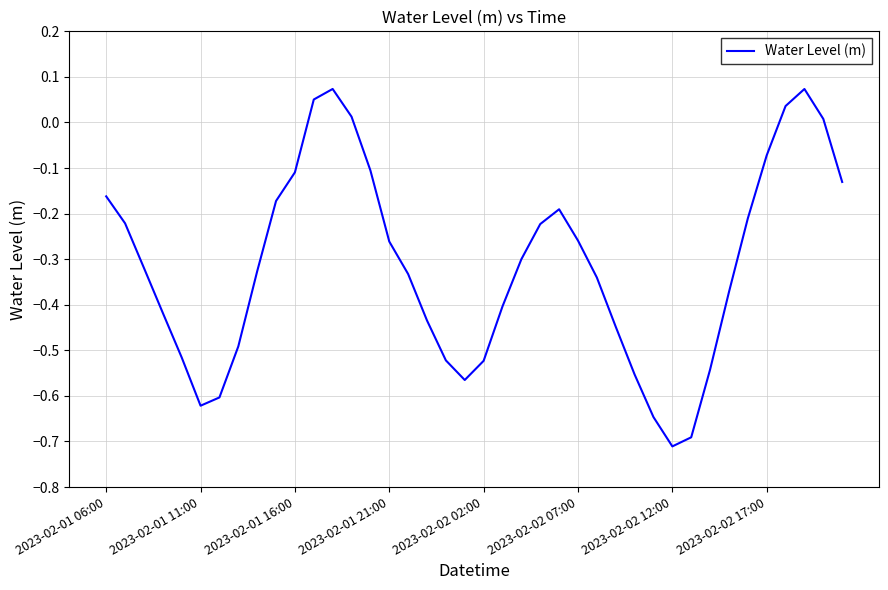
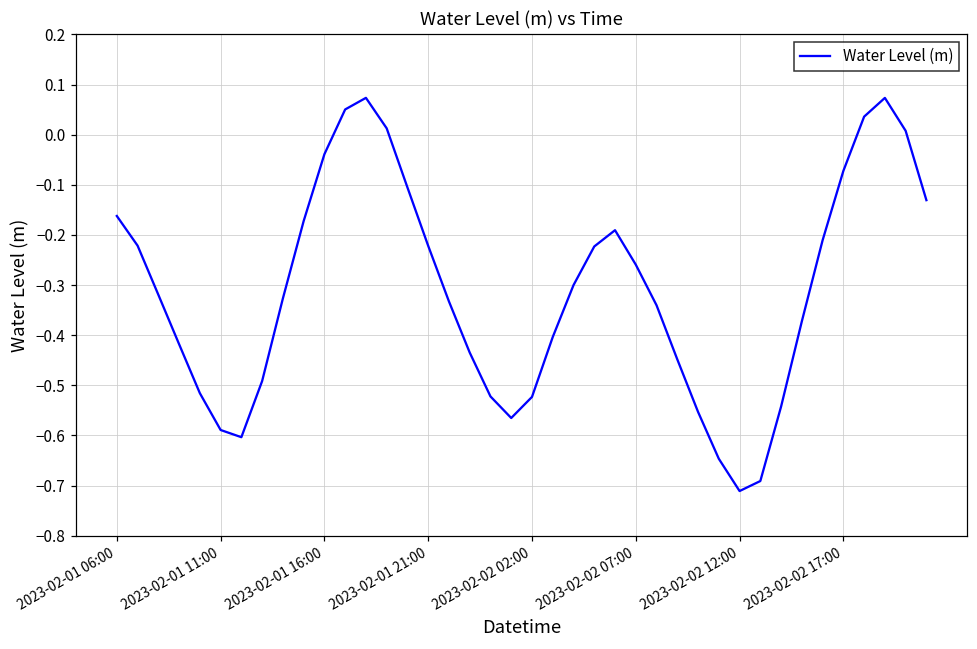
  {
    "2023-02-01 06:00": -0.16,
-   "2023-02-01 11:00": -0.62,
-   "2023-02-01 16:00": -0.11,
-   "2023-02-01 21:00": -0.26,
+   "2023-02-01 11:00": -0.59,
+   "2023-02-01 16:00": -0.04,
+   "2023-02-01 21:00": -0.22,
    "2023-02-02 02:00": -0.52,
    "2023-02-02 07:00": -0.26,
    "2023-02-02 12:00": -0.71,
    "2023-02-02 17:00": -0.07
  }
